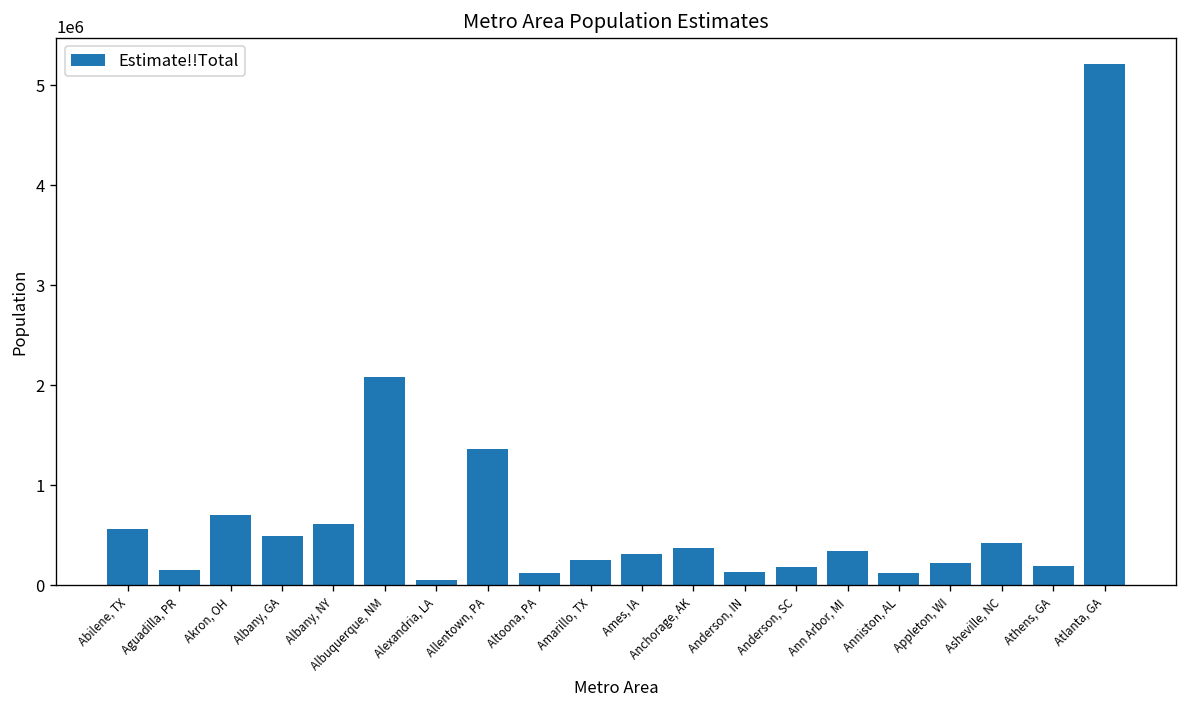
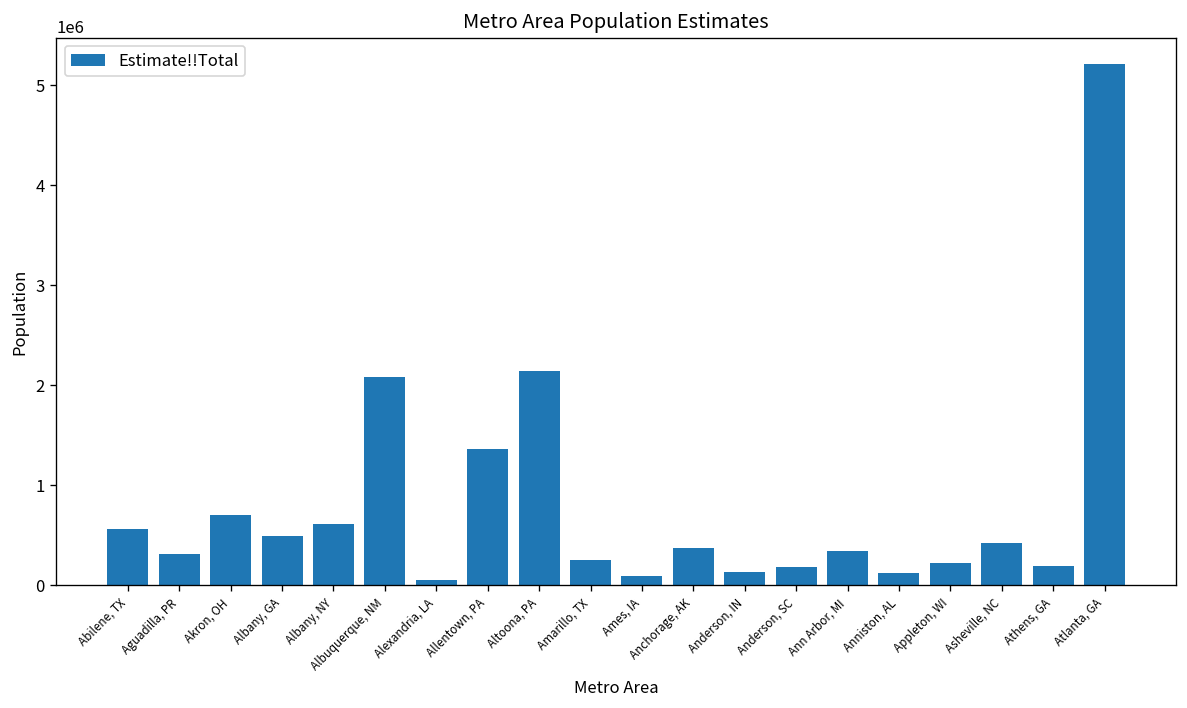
  {
    "Abilene, TX": 600000,
-   "Aguadilla, PR": 100000,
+   "Aguadilla, PR": 300000,
    "Akron, OH": 700000,
    "Albany, GA": 500000,
    "Albany, NY": 600000,
    "Albuquerque, NM": 2100000,
    "Alexandria, LA": 0,
    "Allentown, PA": 1400000,
-   "Altoona, PA": 100000,
+   "Altoona, PA": 2100000,
    "Amarillo, TX": 200000,
-   "Ames, IA": 300000,
+   "Ames, IA": 100000,
    "Anchorage, AK": 400000,
    "Anderson, IN": 100000,
    "Anderson, SC": 200000,
    "Ann Arbor, MI": 300000,
    "Anniston, AL": 100000,
    "Appleton, WI": 200000,
    "Asheville, NC": 400000,
    "Athens, GA": 200000,
    "Atlanta, GA": 5200000
  }
